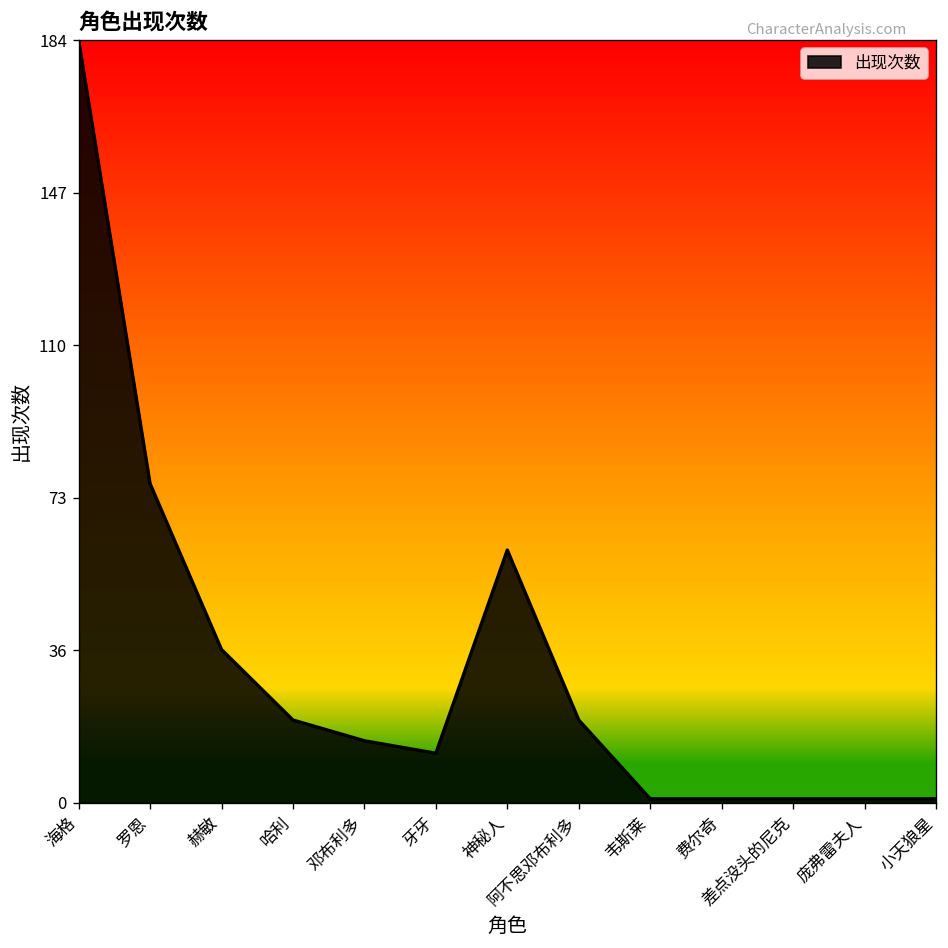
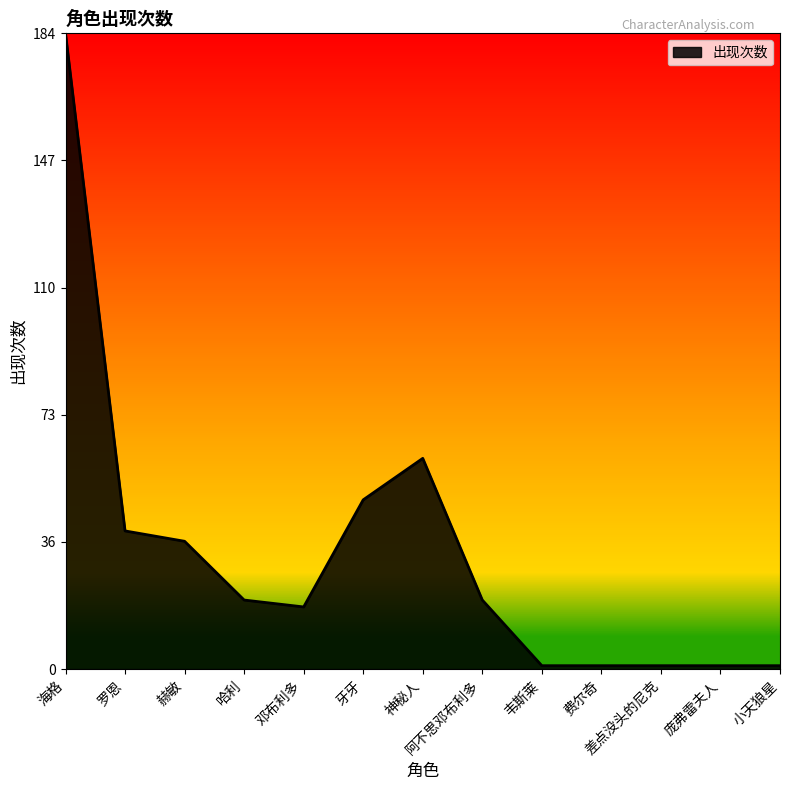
  {
    "海格": 184,
-   "罗恩": 77,
+   "罗恩": 40,
    "赫敏": 37,
    "哈利": 20,
-   "邓布利多": 15,
-   "牙牙": 12,
+   "邓布利多": 18,
+   "牙牙": 49,
    "神秘人": 61,
    "阿不思邓布利多": 20,
    "韦斯莱": 1,
    "费尔奇": 1,
    "差点没头的尼克": 1,
    "庞弗雷夫人": 1,
    "小天狼星": 1
  }
